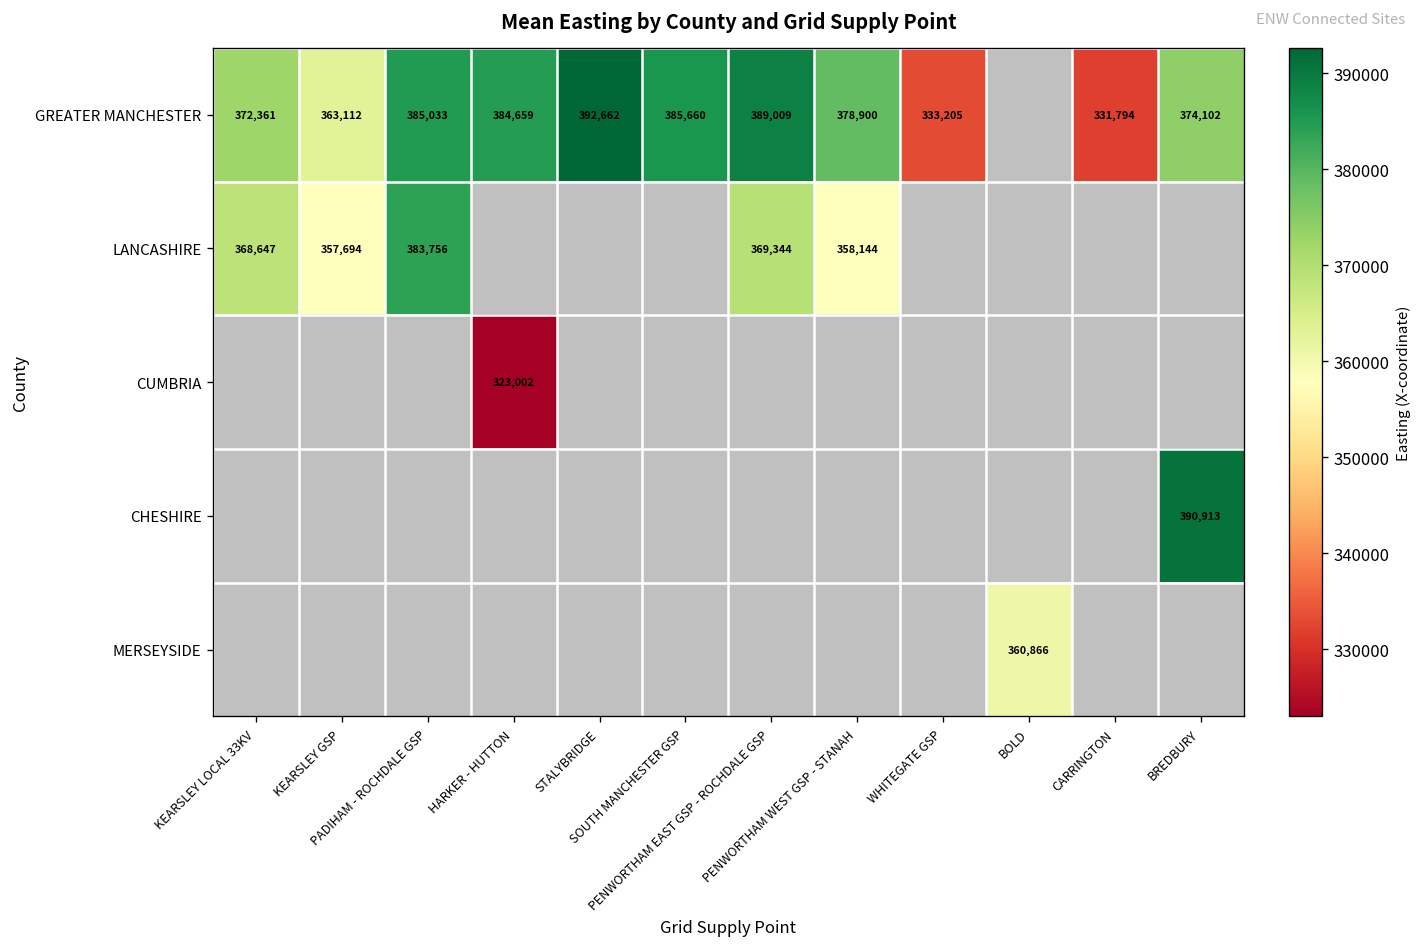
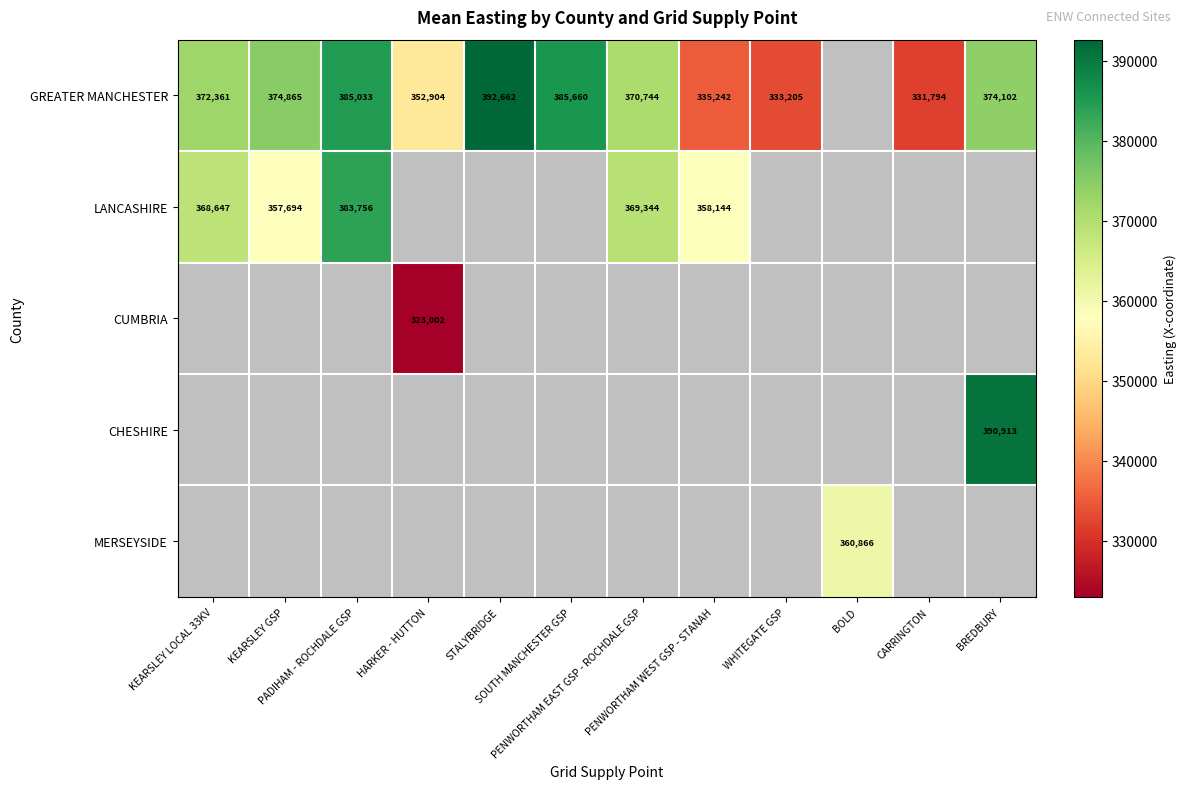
  {
    "GREATER MANCHESTER": {
      "KEARSLEY LOCAL 33KV": "372,361",
-     "KEARSLEY GSP": "363,112",
+     "KEARSLEY GSP": "374,865",
      "PADIHAM - ROCHDALE GSP": "385,033",
-     "HARKER - HUTTON": "384,659",
+     "HARKER - HUTTON": "352,904",
      "STALYBRIDGE": "392,662",
      "SOUTH MANCHESTER GSP": "385,660",
-     "PENWORTHAM EAST GSP - ROCHDALE GSP": "389,009",
-     "PENWORTHAM WEST GSP - STANAH": "378,900",
+     "PENWORTHAM EAST GSP - ROCHDALE GSP": "370,744",
+     "PENWORTHAM WEST GSP - STANAH": "335,242",
      "WHITEGATE GSP": "333,205",
      "CARRINGTON": "331,794",
      "BREDBURY": "374,102"
    },
    "LANCASHIRE": {
      "KEARSLEY LOCAL 33KV": "368,647",
      "KEARSLEY GSP": "357,694",
      "PADIHAM - ROCHDALE GSP": "383,756",
      "PENWORTHAM EAST GSP - ROCHDALE GSP": "369,344",
      "PENWORTHAM WEST GSP - STANAH": "358,144"
    },
    "CUMBRIA": {
      "HARKER - HUTTON": "323,002"
    },
    "CHESHIRE": {
      "BREDBURY": "390,913"
    },
    "MERSEYSIDE": {
      "BOLD": "360,866"
    }
  }
